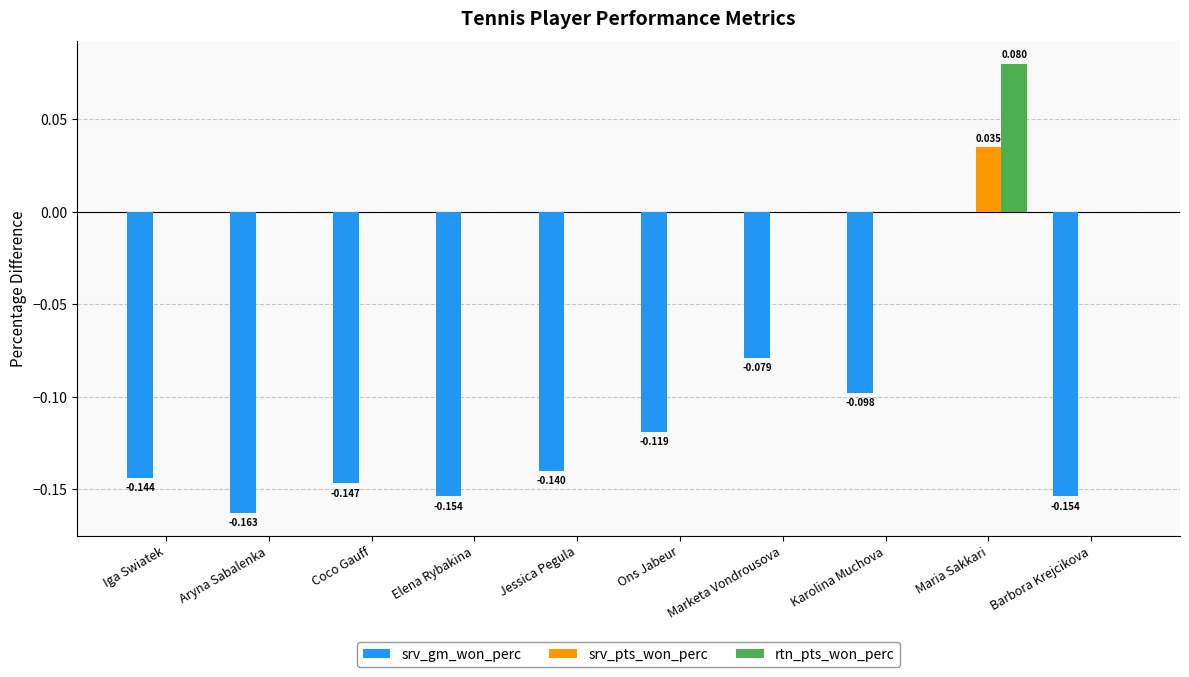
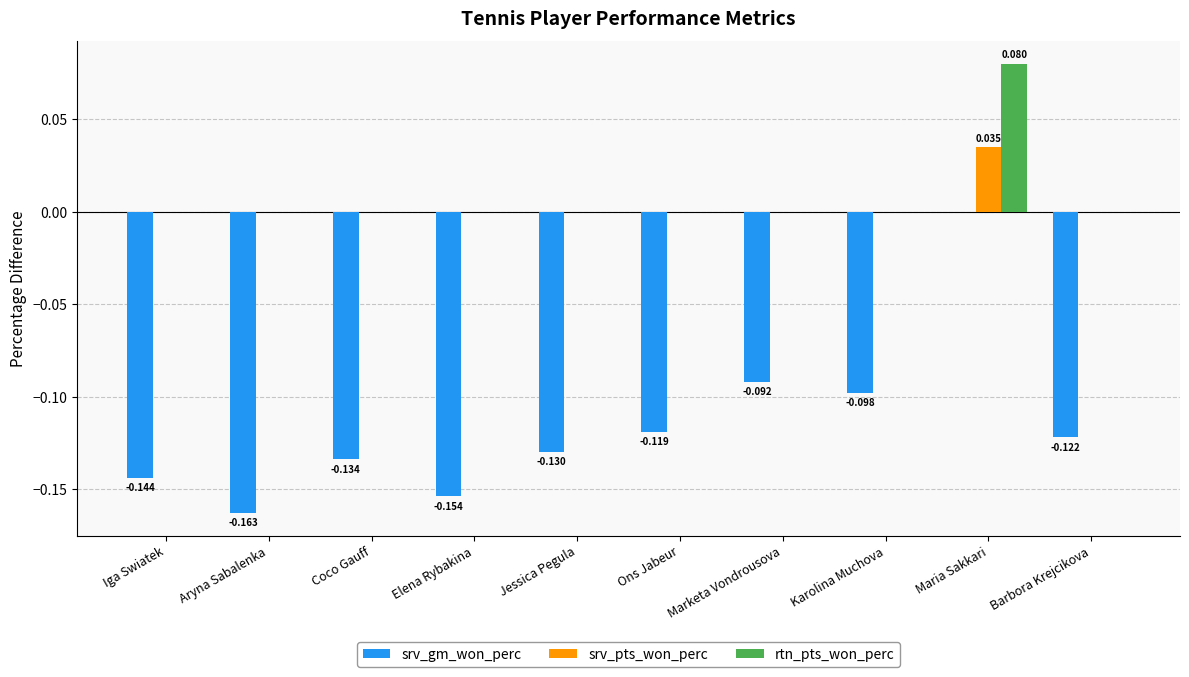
  {
    "srv_gm_won_perc": {
      "Iga Swiatek": -0.144,
      "Aryna Sabalenka": -0.163,
-     "Coco Gauff": -0.147,
+     "Coco Gauff": -0.134,
      "Elena Rybakina": -0.154,
-     "Jessica Pegula": -0.140,
+     "Jessica Pegula": -0.130,
      "Ons Jabeur": -0.119,
-     "Marketa Vondrousova": -0.079,
+     "Marketa Vondrousova": -0.092,
      "Karolina Muchova": -0.098,
-     "Barbora Krejcikova": -0.154
+     "Barbora Krejcikova": -0.122
    },
    "srv_pts_won_perc": {
      "Maria Sakkari": 0.035
    },
    "rtn_pts_won_perc": {
      "Maria Sakkari": 0.080
    }
  }
